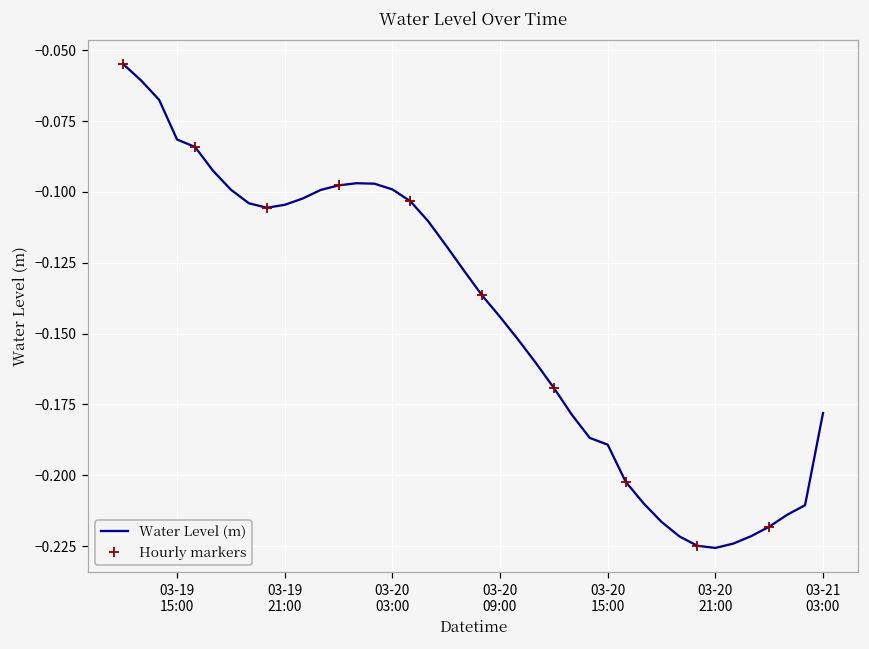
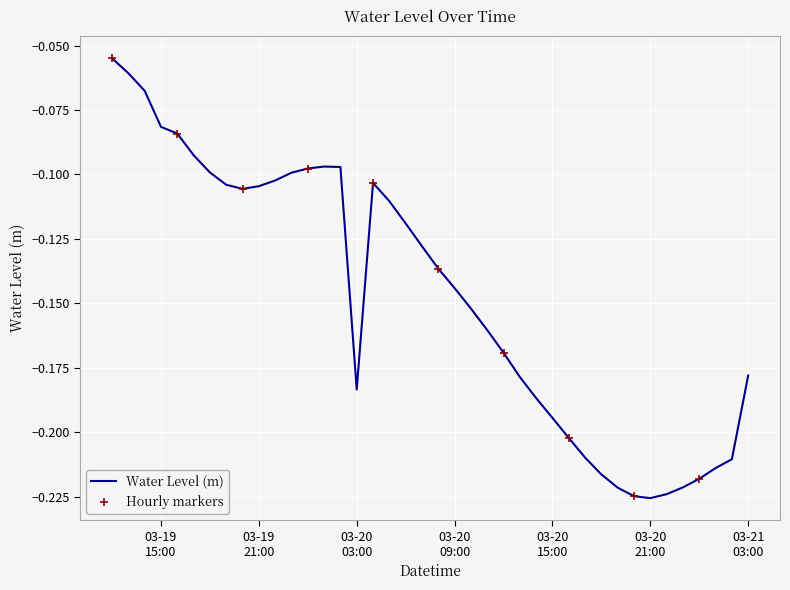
  {
    "Water Level (m)": {
      "03-19 15:00": -0.082,
      "03-19 21:00": -0.105,
-     "03-20 03:00": -0.099,
+     "03-20 03:00": -0.183,
      "03-20 09:00": -0.144,
-     "03-20 15:00": -0.189,
+     "03-20 15:00": -0.194,
      "03-20 21:00": -0.226,
      "03-21 03:00": -0.178
    }
  }
